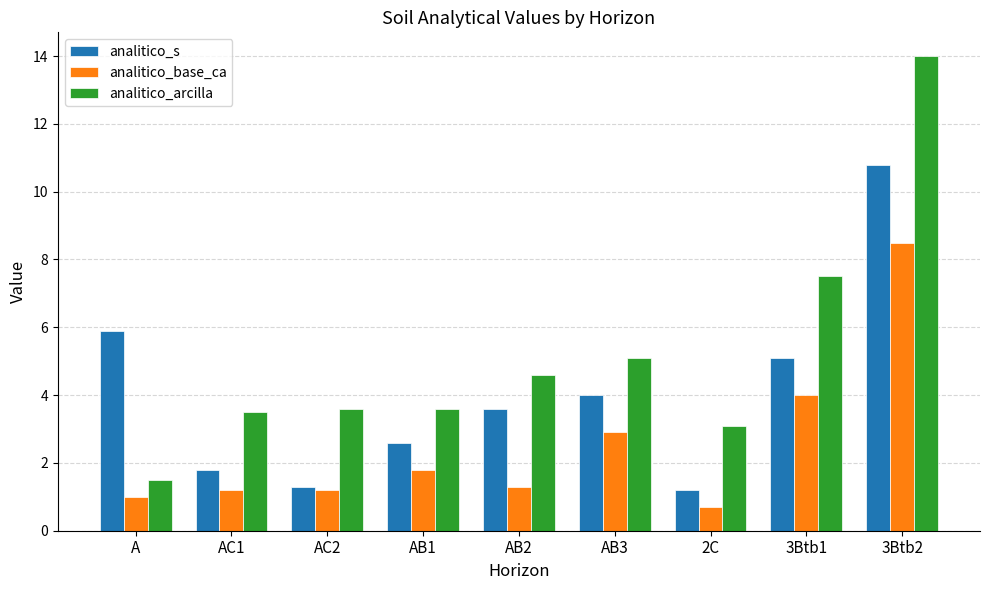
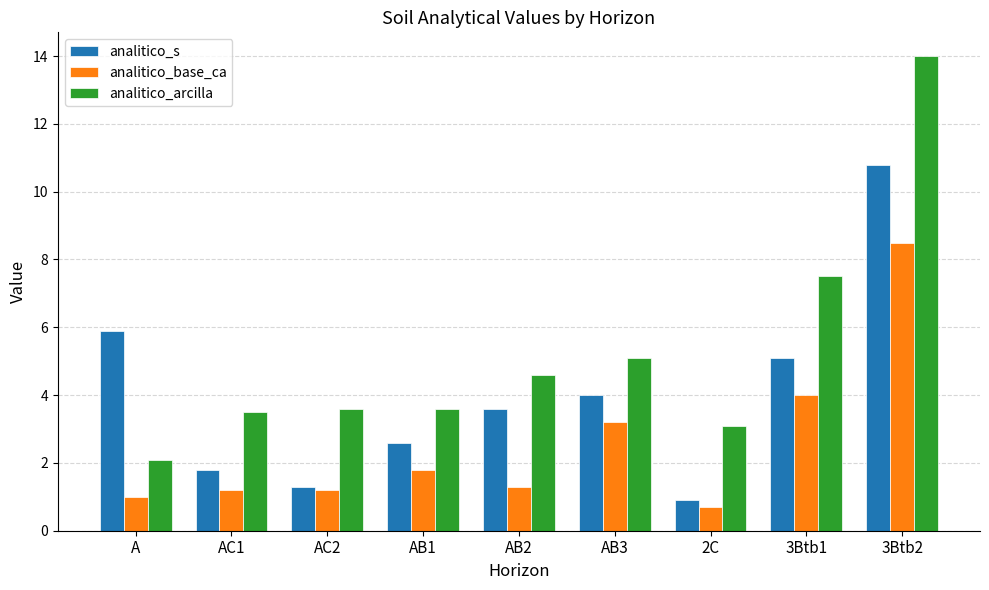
  {
    "analitico_s": {
      "A": 5.9,
      "AC1": 1.8,
      "AC2": 1.3,
      "AB1": 2.6,
      "AB2": 3.6,
      "AB3": 4.0,
-     "2C": 1.2,
+     "2C": 0.9,
      "3Btb1": 5.1,
      "3Btb2": 10.8
    },
    "analitico_base_ca": {
      "A": 1.0,
      "AC1": 1.2,
      "AC2": 1.2,
      "AB1": 1.8,
      "AB2": 1.3,
-     "AB3": 2.9,
+     "AB3": 3.2,
      "2C": 0.7,
      "3Btb1": 4.0,
      "3Btb2": 8.5
    },
    "analitico_arcilla": {
-     "A": 1.5,
+     "A": 2.1,
      "AC1": 3.5,
      "AC2": 3.6,
      "AB1": 3.6,
      "AB2": 4.6,
      "AB3": 5.1,
      "2C": 3.1,
      "3Btb1": 7.5,
      "3Btb2": 14.0
    }
  }
